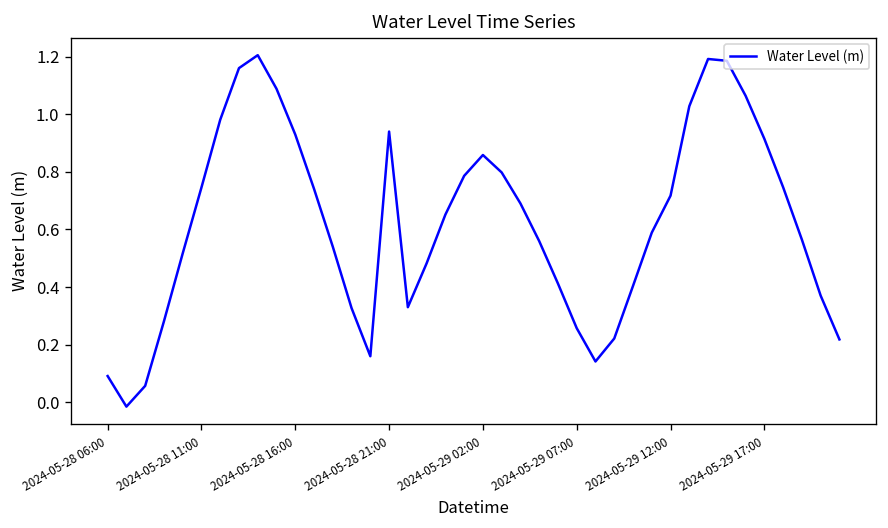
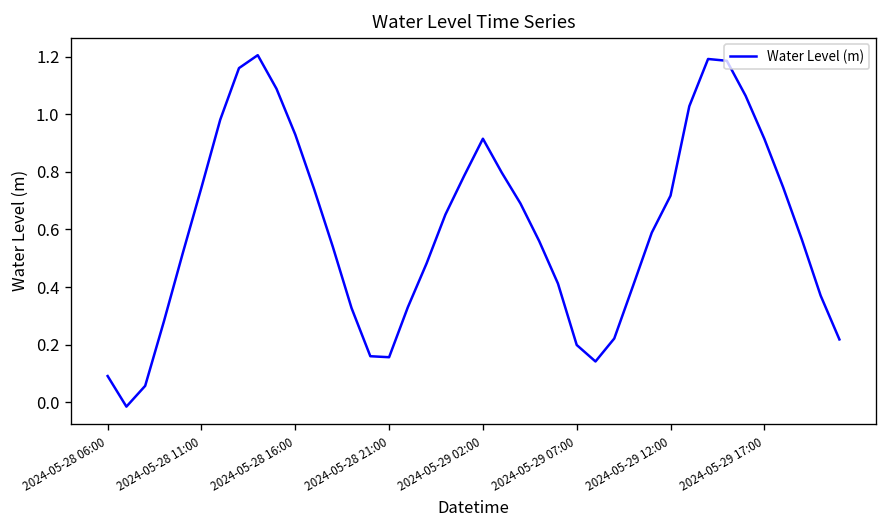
  {
    "2024-05-28 06:00": 0.09,
    "2024-05-28 11:00": 0.75,
    "2024-05-28 16:00": 0.93,
-   "2024-05-28 21:00": 0.94,
-   "2024-05-29 02:00": 0.86,
-   "2024-05-29 07:00": 0.26,
+   "2024-05-28 21:00": 0.16,
+   "2024-05-29 02:00": 0.92,
+   "2024-05-29 07:00": 0.20,
    "2024-05-29 12:00": 0.72,
    "2024-05-29 17:00": 0.91
  }
